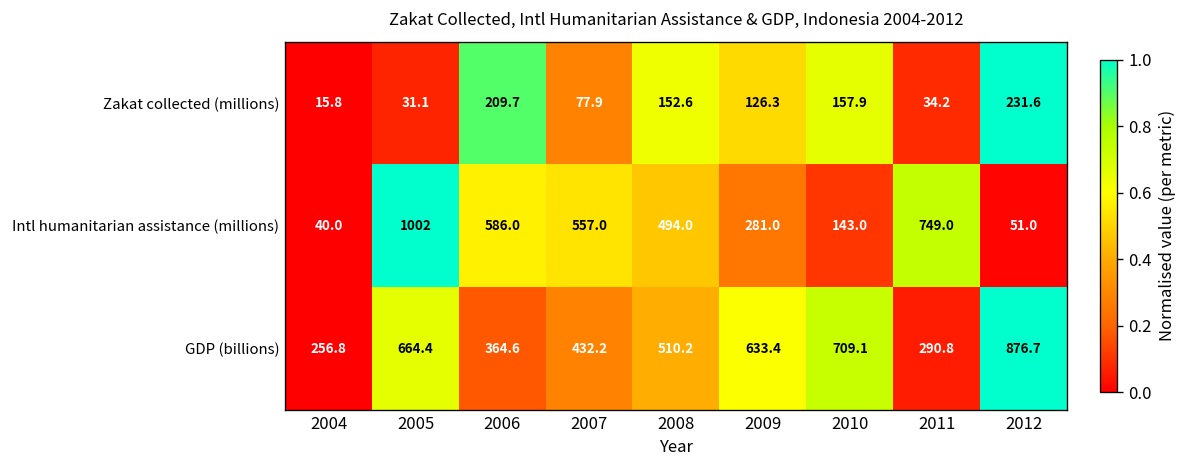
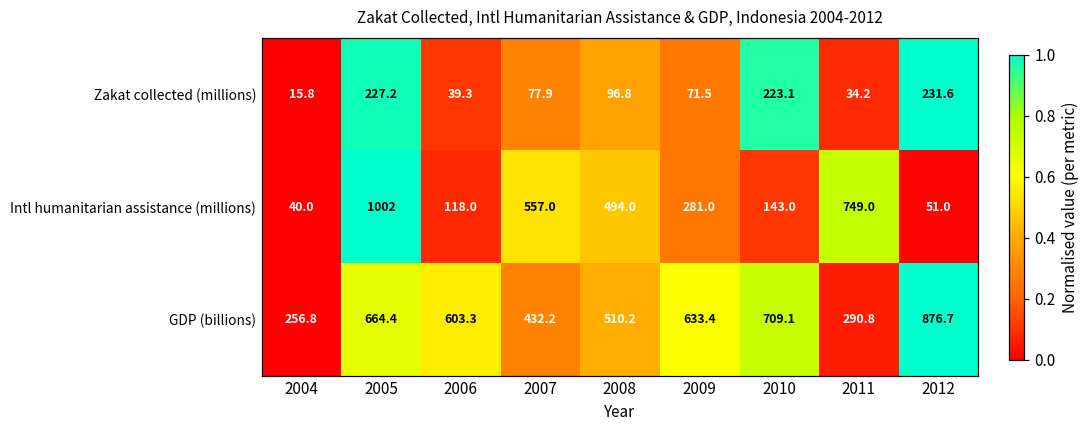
  {
    "Zakat collected (millions)": {
      "2004": 15.8,
-     "2005": 31.1,
-     "2006": 209.7,
+     "2005": 227.2,
+     "2006": 39.3,
      "2007": 77.9,
-     "2008": 152.6,
-     "2009": 126.3,
-     "2010": 157.9,
+     "2008": 96.8,
+     "2009": 71.5,
+     "2010": 223.1,
      "2011": 34.2,
      "2012": 231.6
    },
    "Intl humanitarian assistance (millions)": {
      "2004": 40.0,
      "2005": 1002,
-     "2006": 586.0,
+     "2006": 118.0,
      "2007": 557.0,
      "2008": 494.0,
      "2009": 281.0,
      "2010": 143.0,
      "2011": 749.0,
      "2012": 51.0
    },
    "GDP (billions)": {
      "2004": 256.8,
      "2005": 664.4,
-     "2006": 364.6,
+     "2006": 603.3,
      "2007": 432.2,
      "2008": 510.2,
      "2009": 633.4,
      "2010": 709.1,
      "2011": 290.8,
      "2012": 876.7
    }
  }
